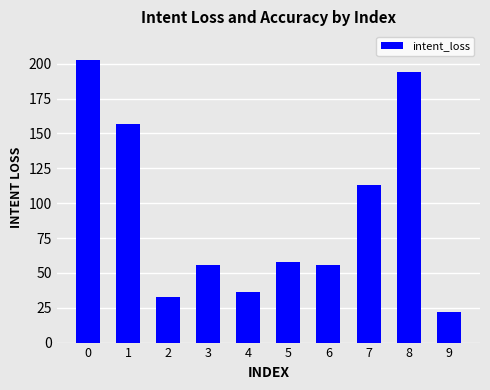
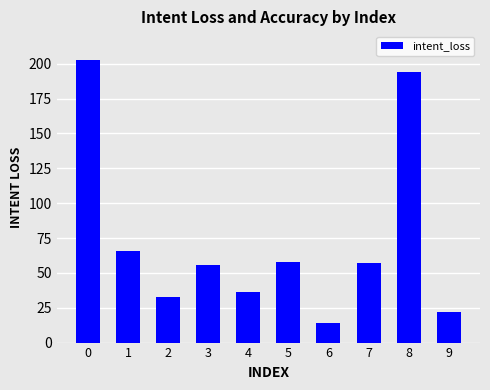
  {
    "0": 203,
-   "1": 157,
+   "1": 66,
    "2": 32,
    "3": 56,
    "4": 37,
    "5": 58,
-   "6": 56,
-   "7": 113,
+   "6": 14,
+   "7": 57,
    "8": 194,
    "9": 22
  }
